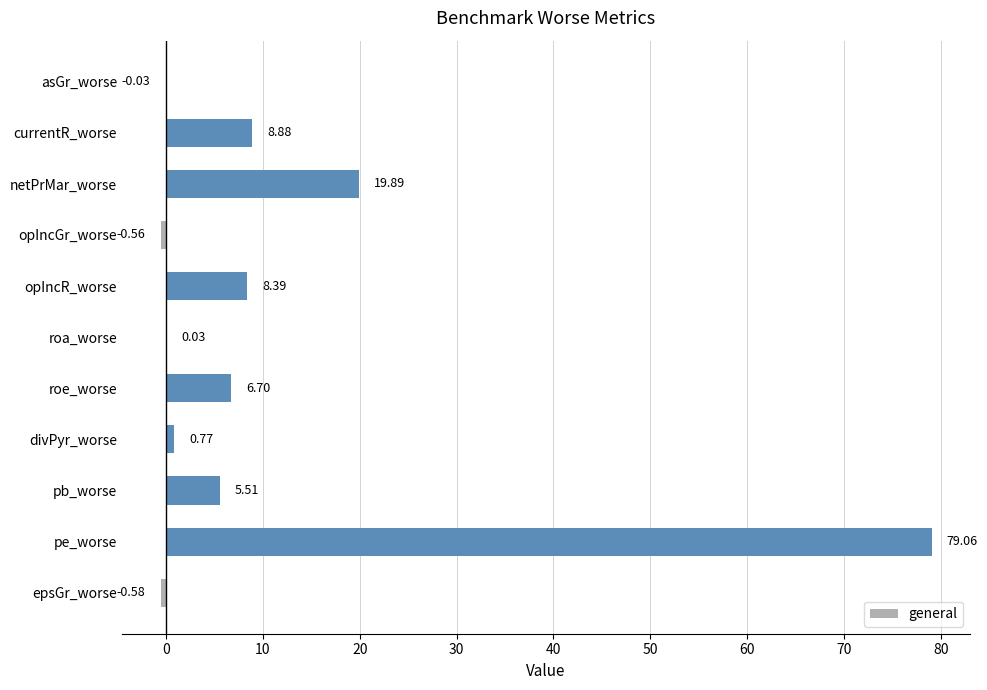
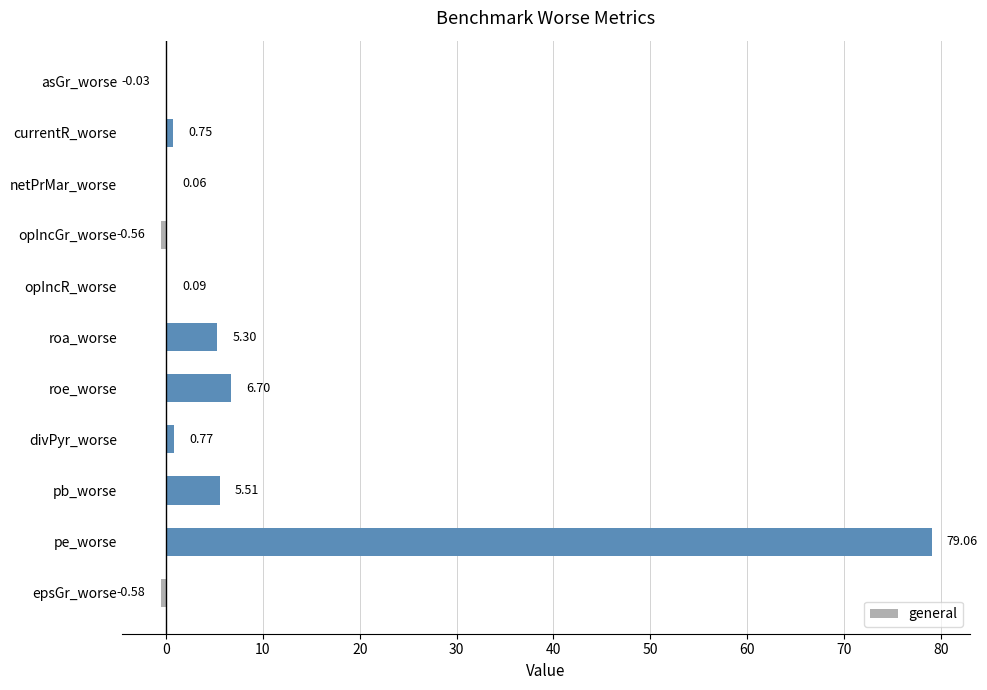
  {
    "asGr_worse": -0.03,
-   "currentR_worse": 8.88,
-   "netPrMar_worse": 19.89,
+   "currentR_worse": 0.75,
+   "netPrMar_worse": 0.06,
    "opIncGr_worse": -0.56,
-   "opIncR_worse": 8.39,
-   "roa_worse": 0.03,
+   "opIncR_worse": 0.09,
+   "roa_worse": 5.30,
    "roe_worse": 6.70,
    "divPyr_worse": 0.77,
    "pb_worse": 5.51,
    "pe_worse": 79.06,
    "epsGr_worse": -0.58
  }
